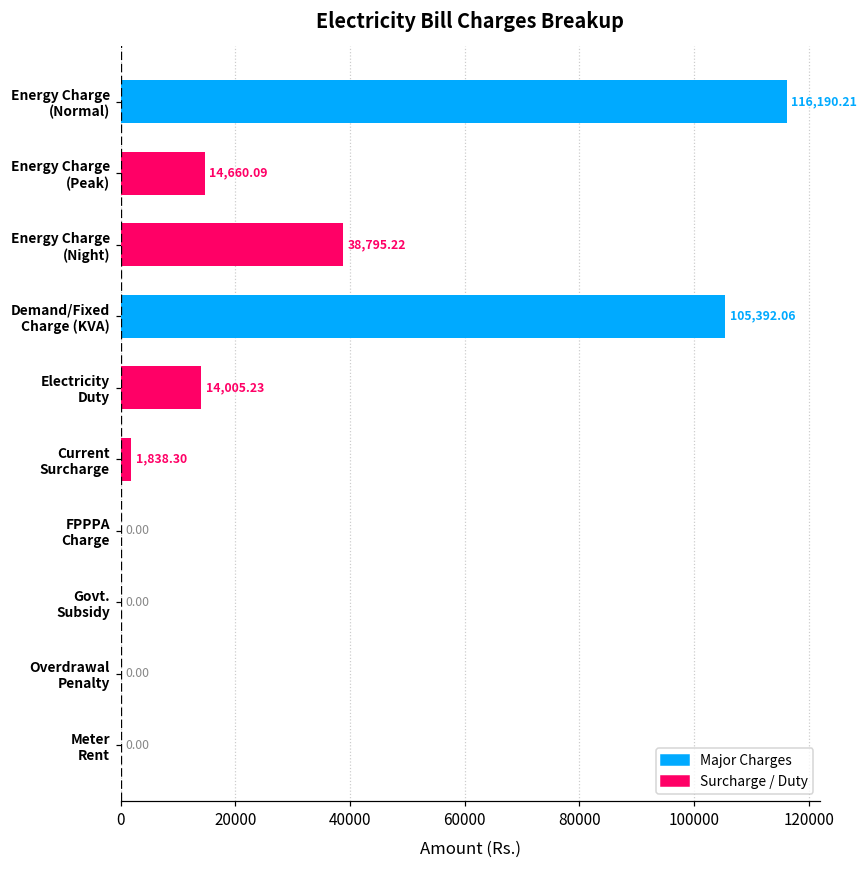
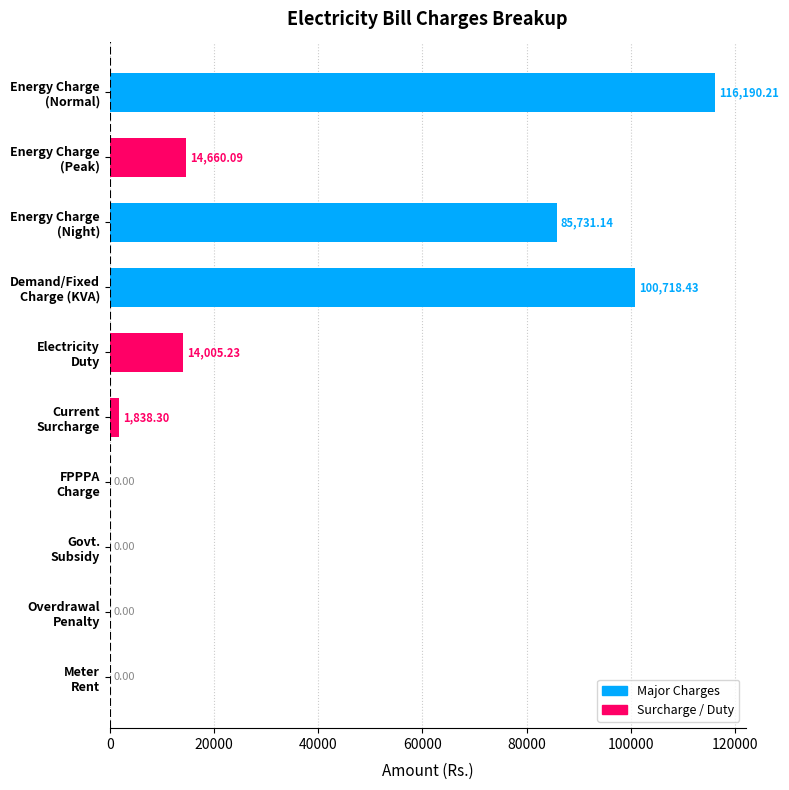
  {
    "Energy Charge (Normal)": "116,190.21",
    "Energy Charge (Peak)": "14,660.09",
-   "Energy Charge (Night)": "38,795.22",
-   "Demand/Fixed Charge (KVA)": "105,392.06",
+   "Energy Charge (Night)": "85,731.14",
+   "Demand/Fixed Charge (KVA)": "100,718.43",
    "Electricity Duty": "14,005.23",
    "Current Surcharge": "1,838.30",
    "FPPPA Charge": "0.00",
    "Govt. Subsidy": "0.00",
    "Overdrawal Penalty": "0.00",
    "Meter Rent": "0.00"
  }
